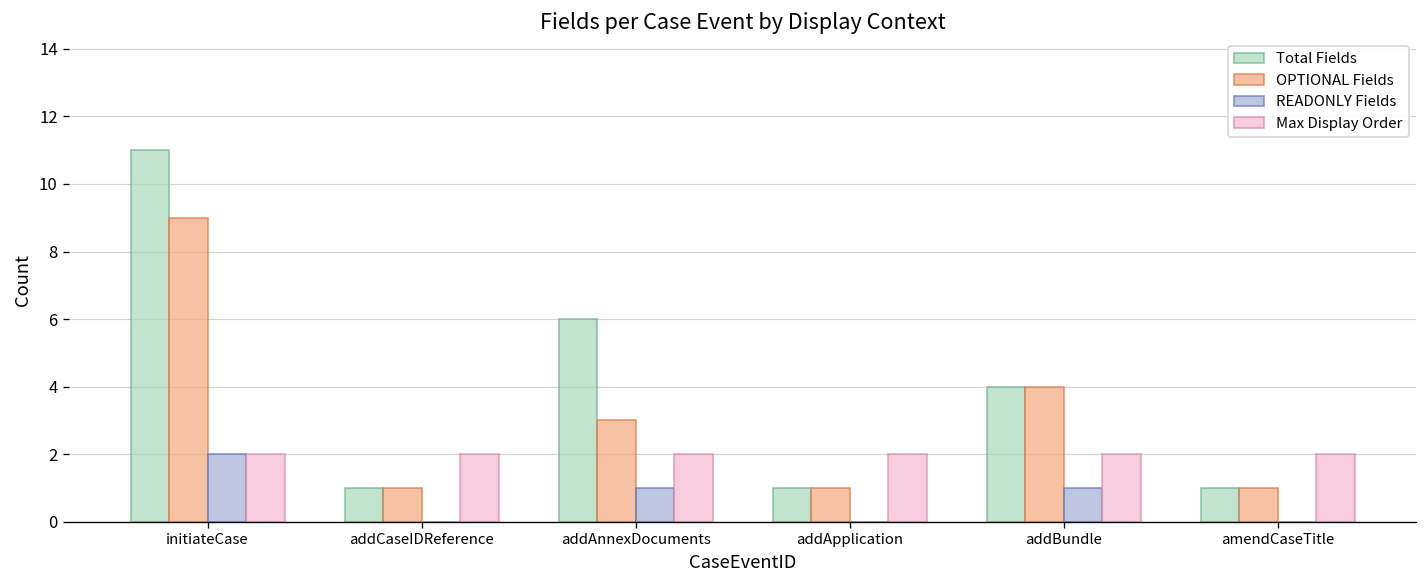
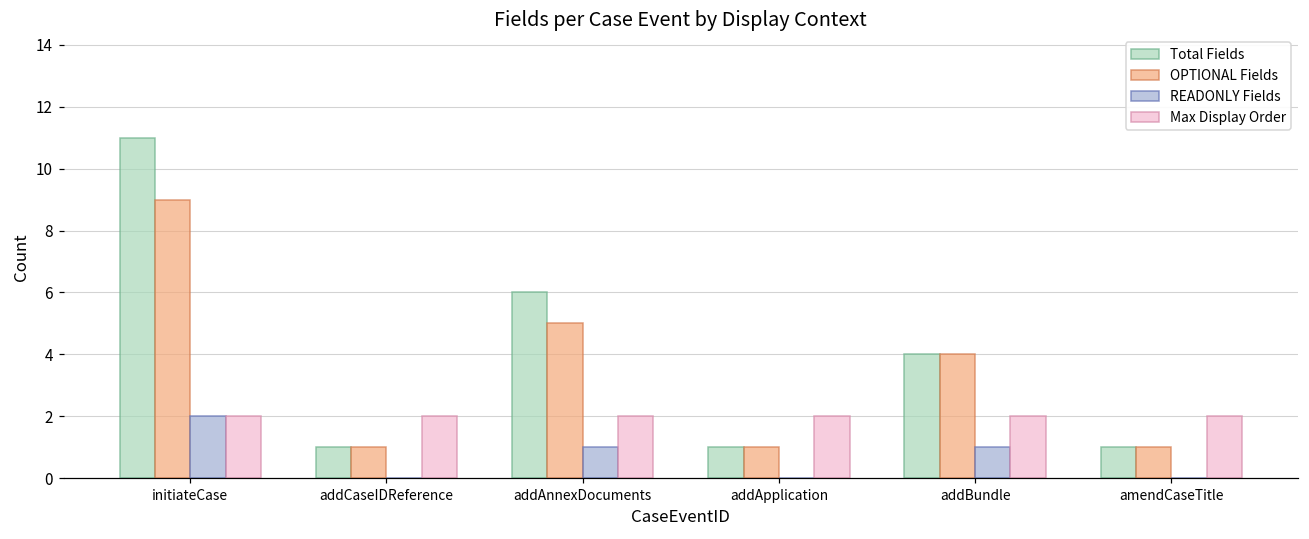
  {
    "OPTIONAL Fields": {
      "initiateCase": 9,
      "addCaseIDReference": 1,
-     "addAnnexDocuments": 3,
+     "addAnnexDocuments": 5,
      "addApplication": 1,
      "addBundle": 4,
      "amendCaseTitle": 1
    },
    "Max Display Order": {
      "initiateCase": 2,
      "addCaseIDReference": 2,
      "addAnnexDocuments": 2,
      "addApplication": 2,
      "addBundle": 2,
      "amendCaseTitle": 2
    }
  }
